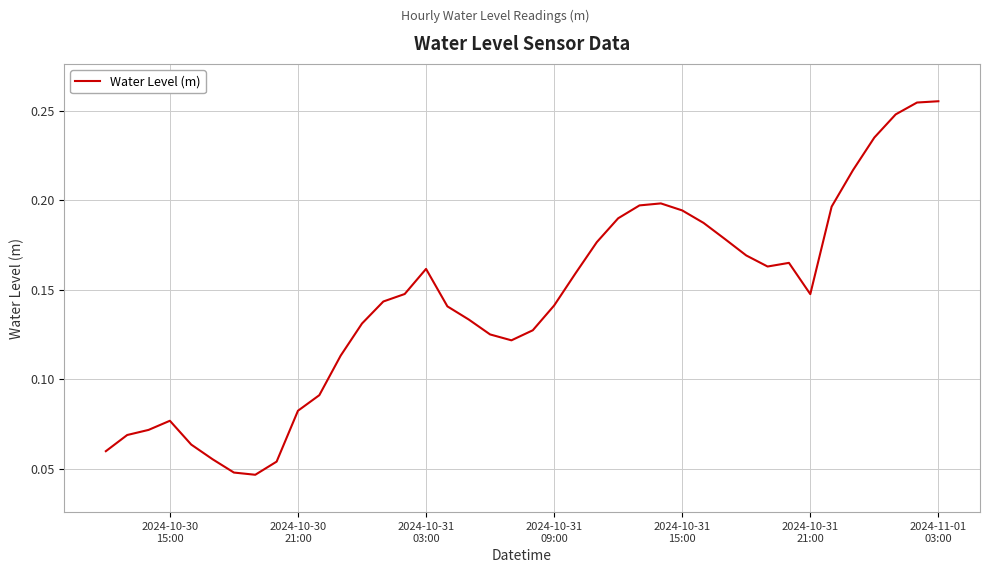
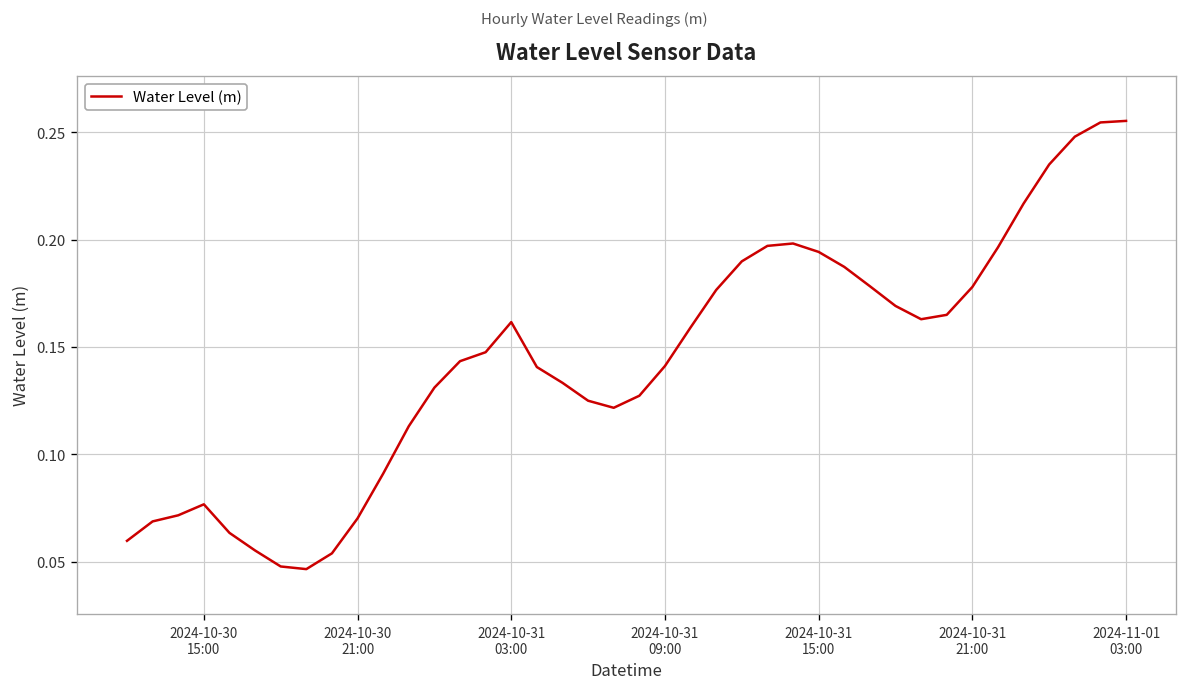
  {
    "2024-10-30 15:00": 0.077,
-   "2024-10-30 21:00": 0.082,
+   "2024-10-30 21:00": 0.070,
    "2024-10-31 03:00": 0.162,
    "2024-10-31 09:00": 0.141,
    "2024-10-31 15:00": 0.194,
-   "2024-10-31 21:00": 0.147,
+   "2024-10-31 21:00": 0.178,
    "2024-11-01 03:00": 0.255
  }
